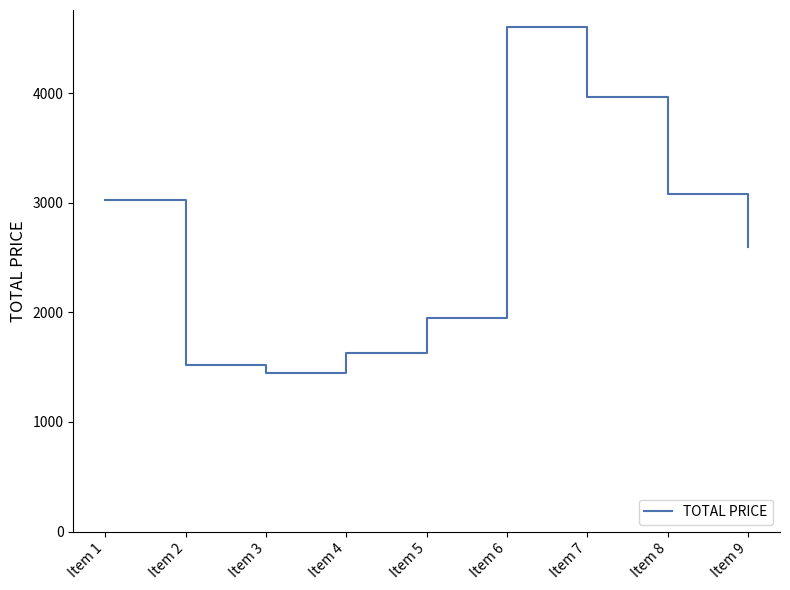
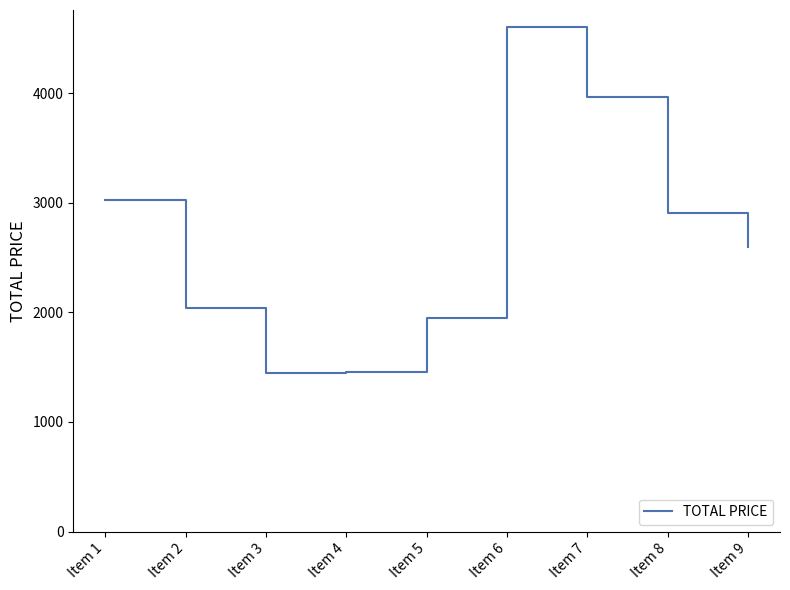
  {
    "Item 1": 3020,
-   "Item 2": 1520,
+   "Item 2": 2040,
    "Item 3": 1450,
-   "Item 4": 1630,
+   "Item 4": 1460,
    "Item 5": 1950,
    "Item 6": 4600,
    "Item 7": 3970,
-   "Item 8": 3080,
+   "Item 8": 2910,
    "Item 9": 2600
  }
